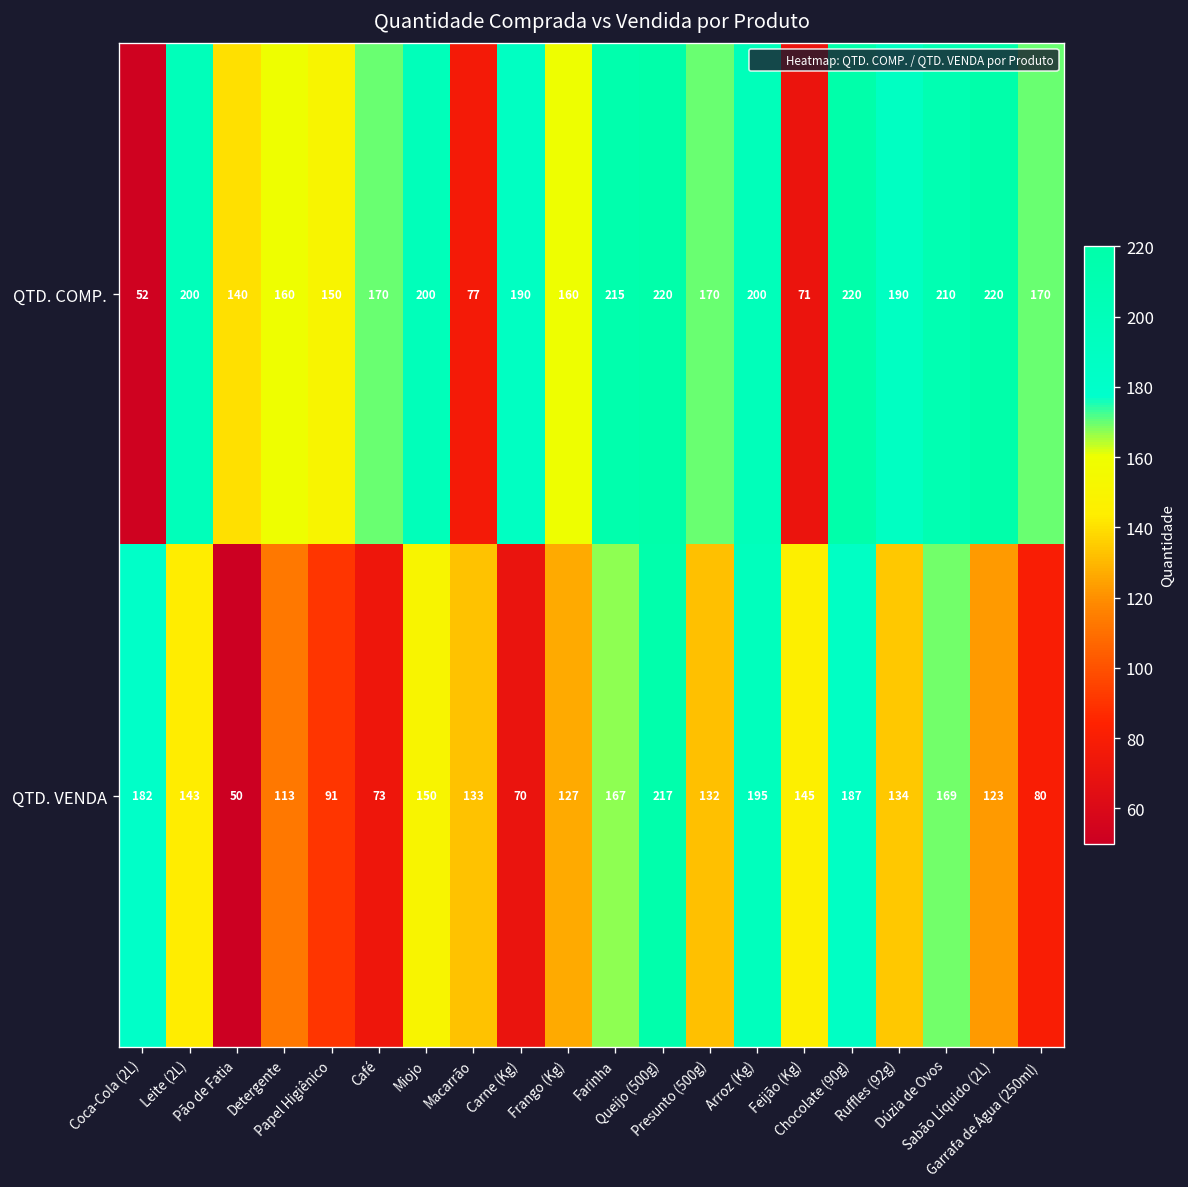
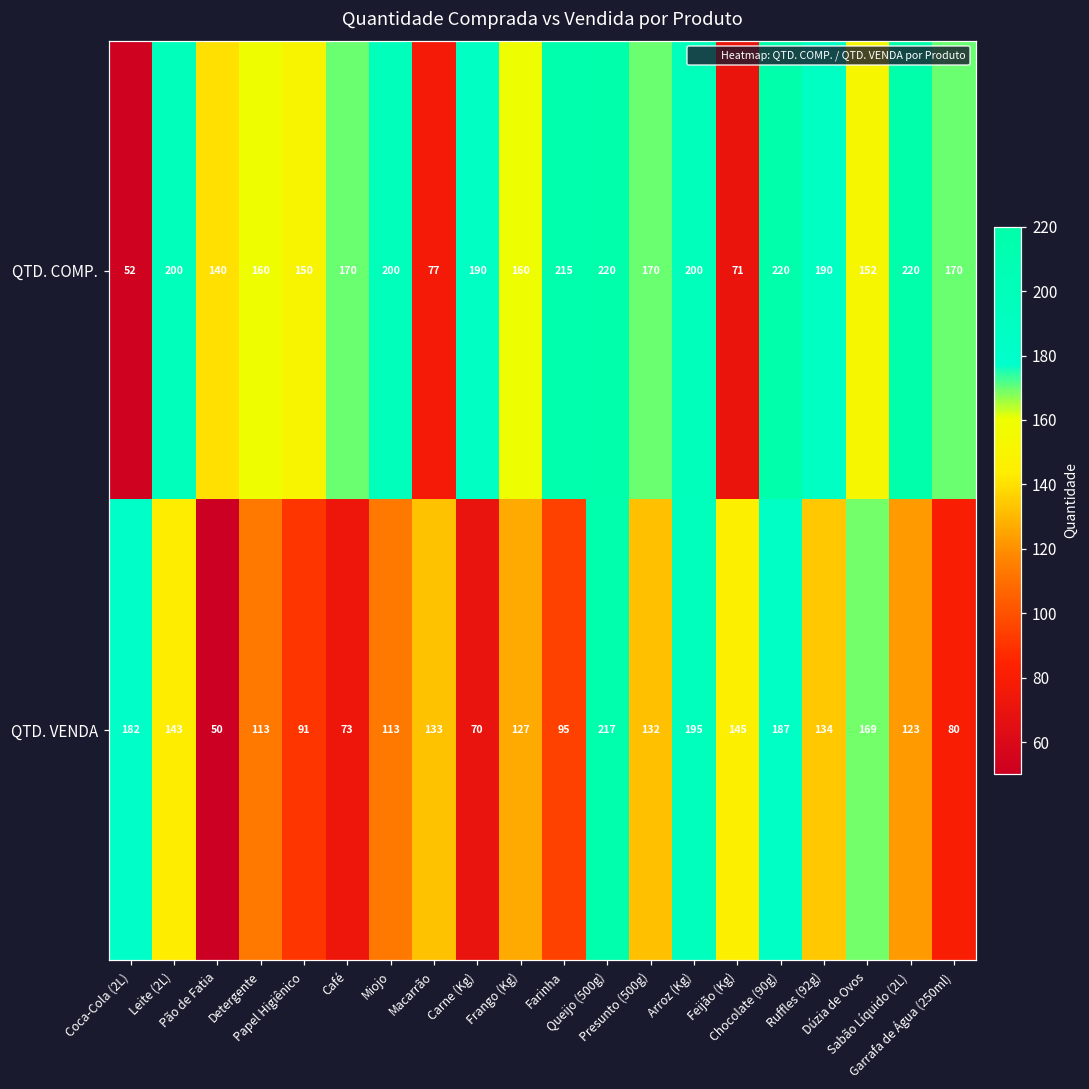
  {
    "QTD. COMP.": {
      "Coca-Cola (2L)": 52,
      "Leite (2L)": 200,
      "Pão de Fatia": 140,
      "Detergente": 160,
      "Papel Higiênico": 150,
      "Café": 170,
      "Miojo": 200,
      "Macarrão": 77,
      "Carne (Kg)": 190,
      "Frango (Kg)": 160,
      "Farinha": 215,
      "Queijo (500g)": 220,
      "Presunto (500g)": 170,
      "Arroz (Kg)": 200,
      "Feijão (Kg)": 71,
      "Chocolate (90g)": 220,
      "Ruffles (92g)": 190,
-     "Dúzia de Ovos": 210,
+     "Dúzia de Ovos": 152,
      "Sabão Líquido (2L)": 220,
      "Garrafa de Água (250ml)": 170
    },
    "QTD. VENDA": {
      "Coca-Cola (2L)": 182,
      "Leite (2L)": 143,
      "Pão de Fatia": 50,
      "Detergente": 113,
      "Papel Higiênico": 91,
      "Café": 73,
-     "Miojo": 150,
+     "Miojo": 113,
      "Macarrão": 133,
      "Carne (Kg)": 70,
      "Frango (Kg)": 127,
-     "Farinha": 167,
+     "Farinha": 95,
      "Queijo (500g)": 217,
      "Presunto (500g)": 132,
      "Arroz (Kg)": 195,
      "Feijão (Kg)": 145,
      "Chocolate (90g)": 187,
      "Ruffles (92g)": 134,
      "Dúzia de Ovos": 169,
      "Sabão Líquido (2L)": 123,
      "Garrafa de Água (250ml)": 80
    }
  }
